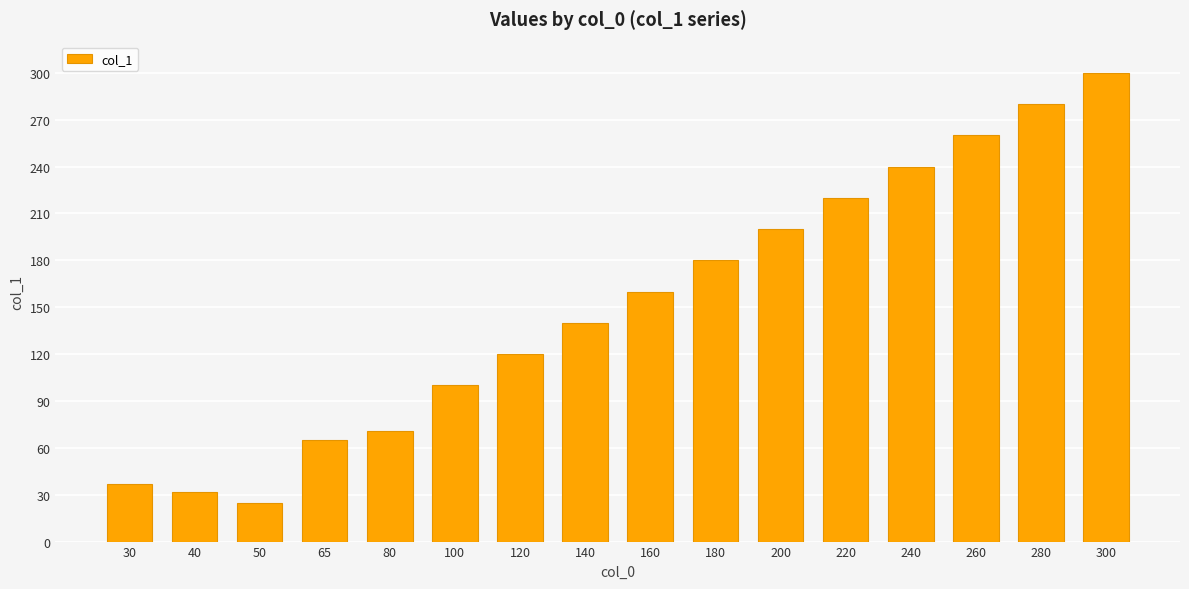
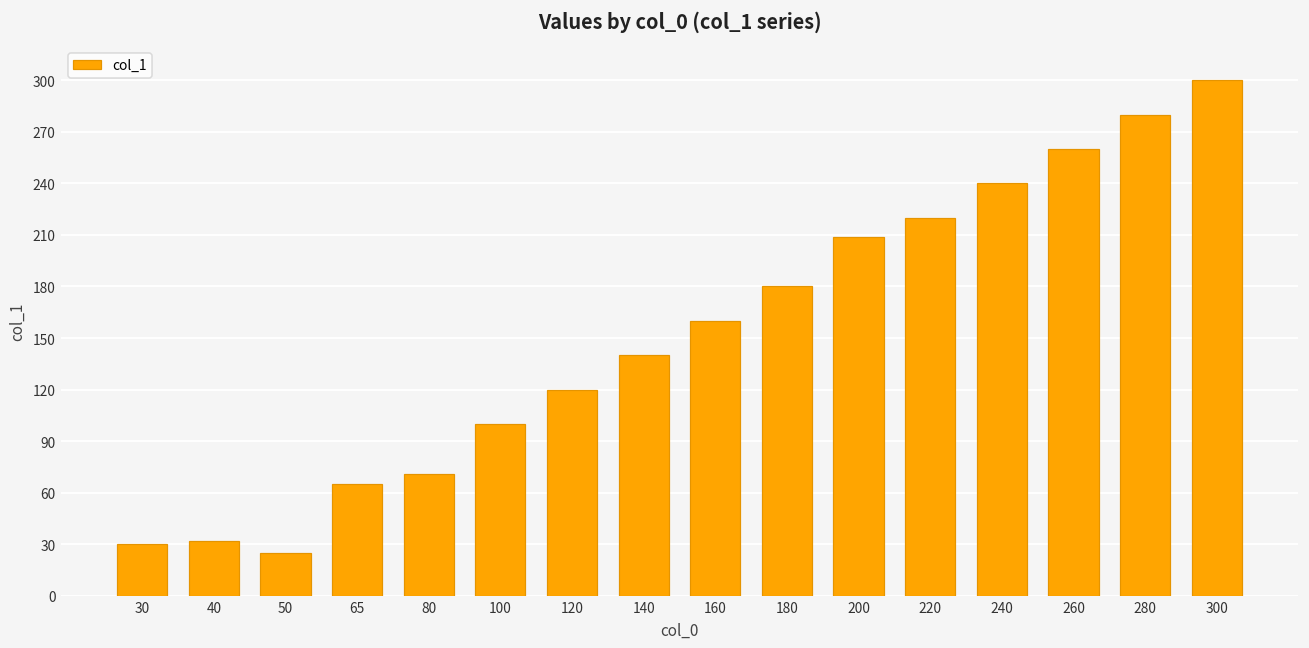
  {
-   "30": 37,
+   "30": 30,
    "40": 32,
    "50": 25,
    "65": 65,
    "80": 71,
    "100": 100,
    "120": 120,
    "140": 140,
    "160": 160,
    "180": 180,
-   "200": 200,
+   "200": 209,
    "220": 220,
    "240": 240,
    "260": 260,
    "280": 280,
    "300": 300
  }
